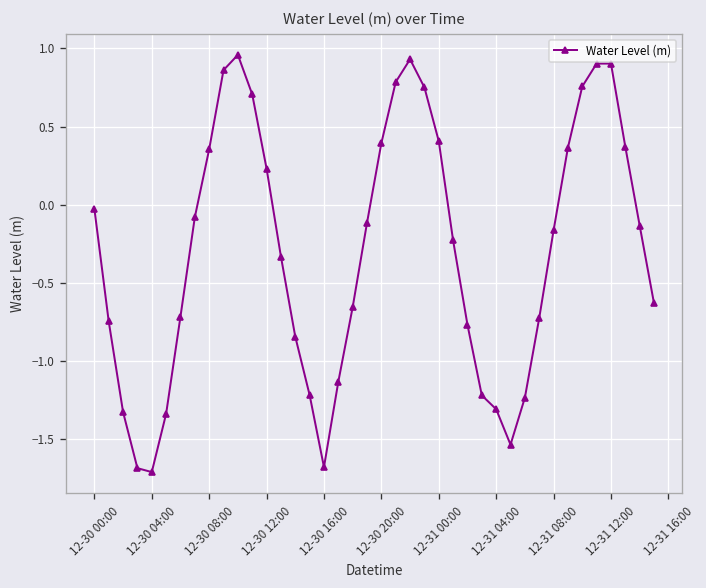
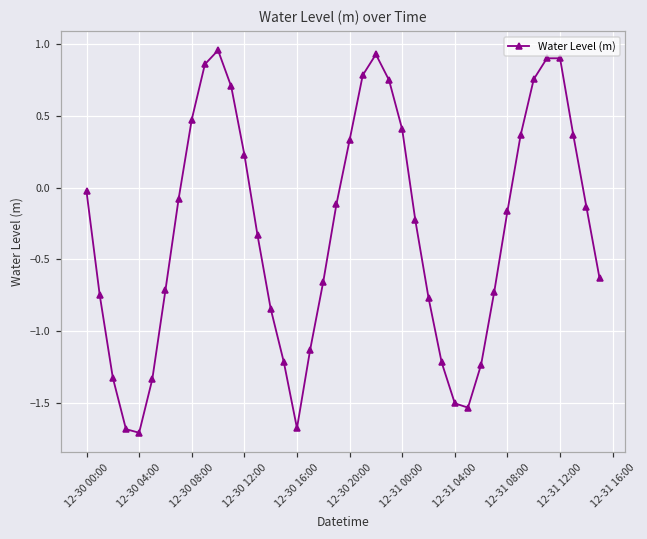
  {
    "12-30 00:00": -0.03,
    "12-30 04:00": -1.71,
-   "12-30 08:00": 0.35,
+   "12-30 08:00": 0.47,
    "12-30 12:00": 0.23,
    "12-30 16:00": -1.68,
-   "12-30 20:00": 0.39,
+   "12-30 20:00": 0.33,
    "12-31 00:00": 0.41,
-   "12-31 04:00": -1.31,
+   "12-31 04:00": -1.50,
    "12-31 08:00": -0.16,
    "12-31 12:00": 0.90
  }
